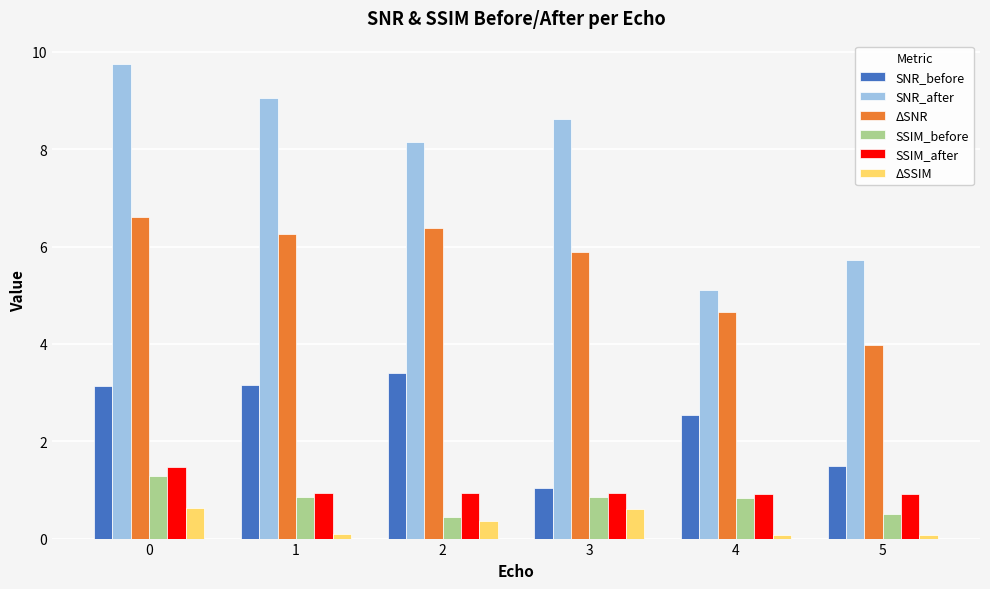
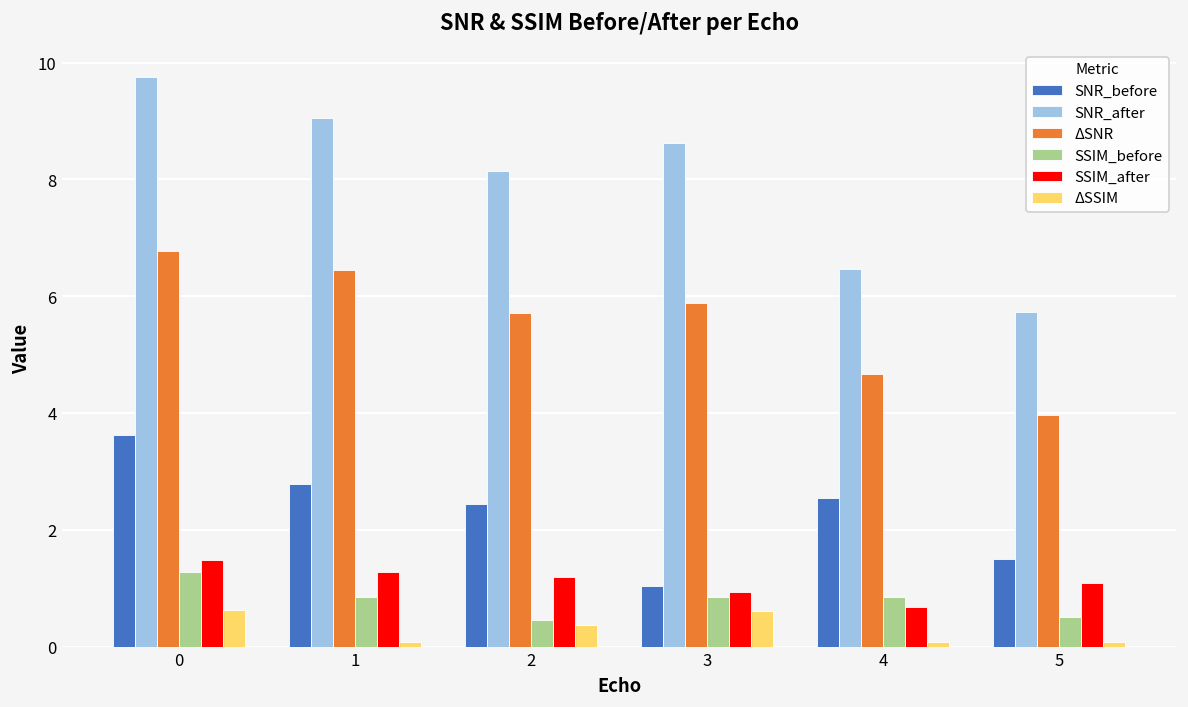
  {
    "SNR_before": {
-     "0": 3.1,
-     "1": 3.2,
-     "2": 3.4,
+     "0": 3.6,
+     "1": 2.8,
+     "2": 2.4,
      "3": 1.0,
      "4": 2.5,
      "5": 1.5
    },
    "SNR_after": {
      "0": 9.7,
      "1": 9.0,
      "2": 8.1,
      "3": 8.6,
-     "4": 5.1,
+     "4": 6.5,
      "5": 5.7
    },
    "ΔSNR": {
-     "0": 6.6,
-     "1": 6.3,
-     "2": 6.4,
+     "0": 6.8,
+     "1": 6.4,
+     "2": 5.7,
      "3": 5.9,
      "4": 4.7,
      "5": 4.0
    },
    "SSIM_before": {
      "0": 1.3,
      "1": 0.9,
      "2": 0.4,
      "3": 0.8,
      "4": 0.8,
      "5": 0.5
    },
    "SSIM_after": {
      "0": 1.5,
-     "1": 0.9,
-     "2": 0.9,
+     "1": 1.3,
+     "2": 1.2,
      "3": 0.9,
-     "4": 0.9,
-     "5": 0.9
+     "4": 0.7,
+     "5": 1.1
    },
    "ΔSSIM": {
      "0": 0.6,
      "1": 0.1,
      "2": 0.4,
      "3": 0.6,
      "4": 0.1,
      "5": 0.1
    }
  }
